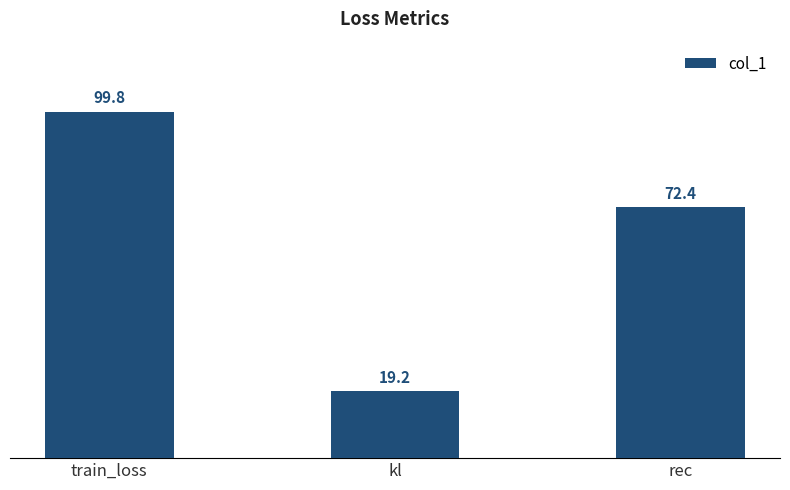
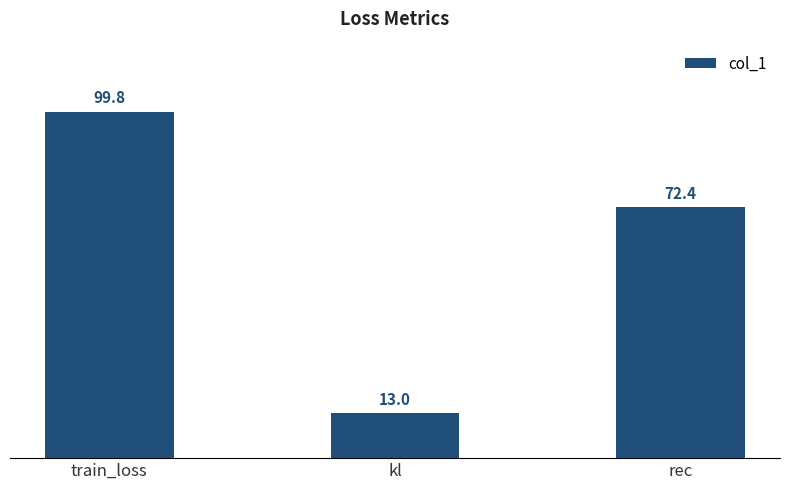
  {
    "train_loss": 99.8,
-   "kl": 19.2,
+   "kl": 13.0,
    "rec": 72.4
  }
